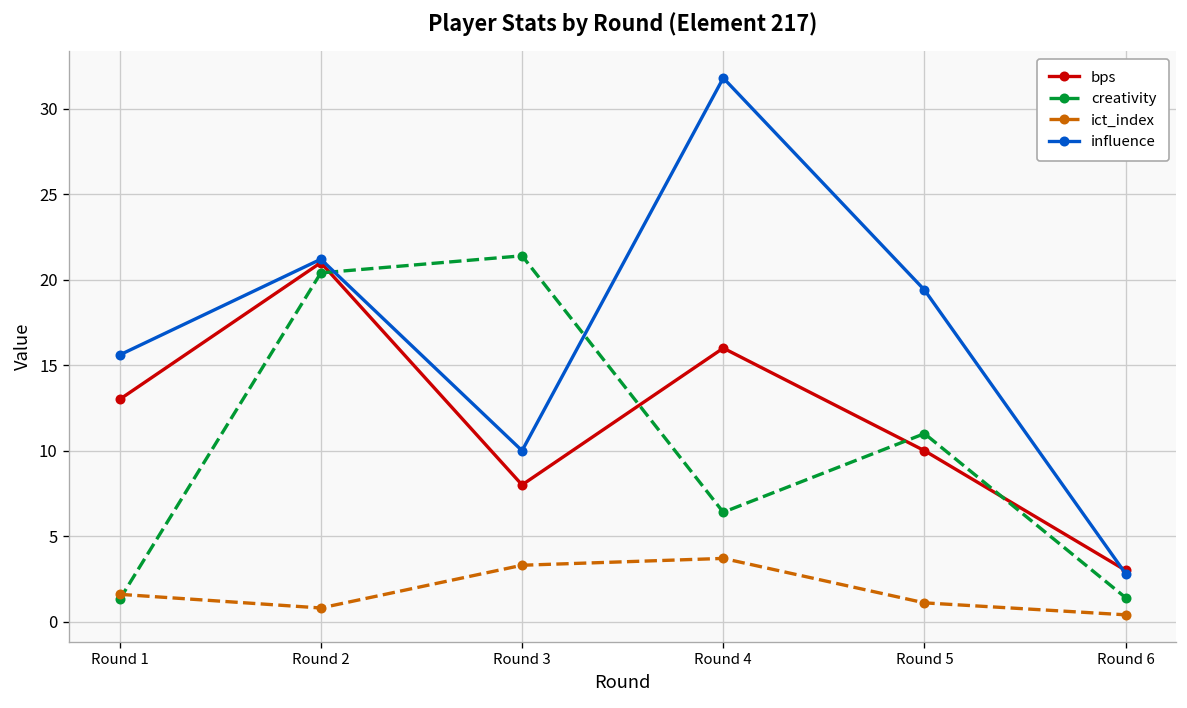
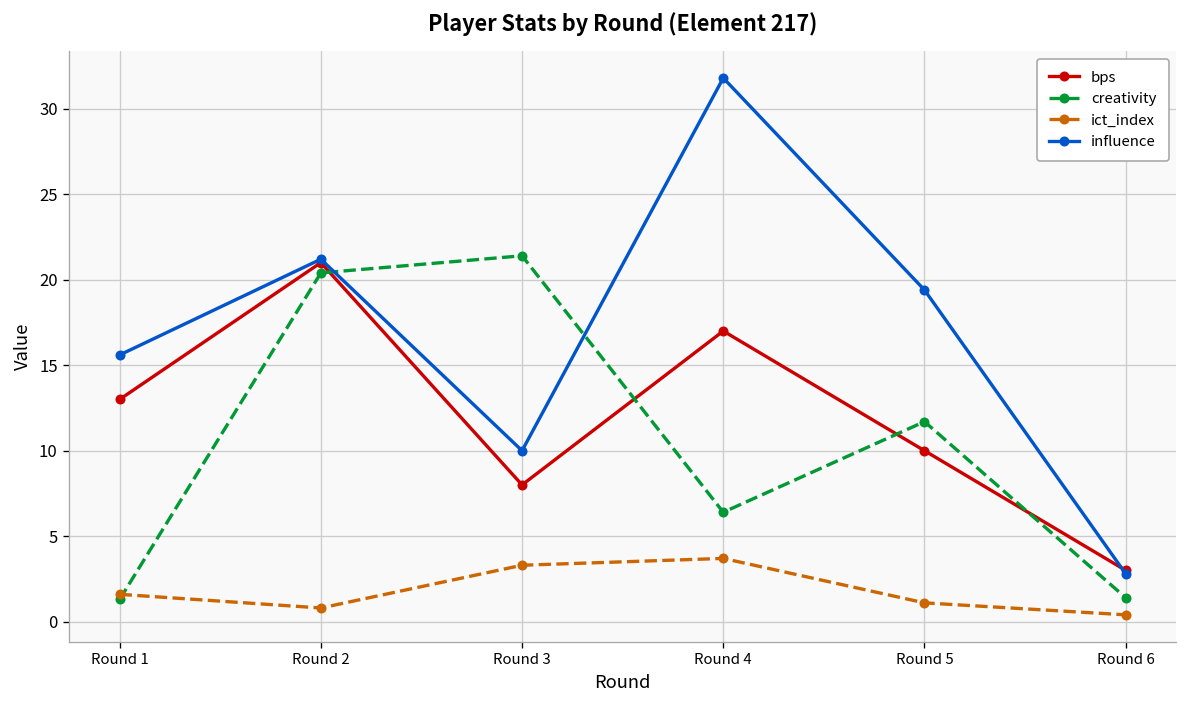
  {
    "bps": {
      "Round 1": 13,
      "Round 2": 21,
      "Round 3": 8,
-     "Round 4": 16,
+     "Round 4": 17,
      "Round 5": 10,
      "Round 6": 3
    },
    "creativity": {
      "Round 1": 1.3,
      "Round 2": 20.4,
      "Round 3": 21.4,
      "Round 4": 6.4,
-     "Round 5": 11.0,
+     "Round 5": 11.7,
      "Round 6": 1.4
    },
    "ict_index": {
      "Round 1": 1.6,
      "Round 2": 0.8,
      "Round 3": 3.3,
      "Round 4": 3.7,
      "Round 5": 1.1,
      "Round 6": 0.4
    },
    "influence": {
      "Round 1": 15.6,
      "Round 2": 21.2,
      "Round 3": 10.0,
      "Round 4": 31.8,
      "Round 5": 19.4,
      "Round 6": 2.8
    }
  }
